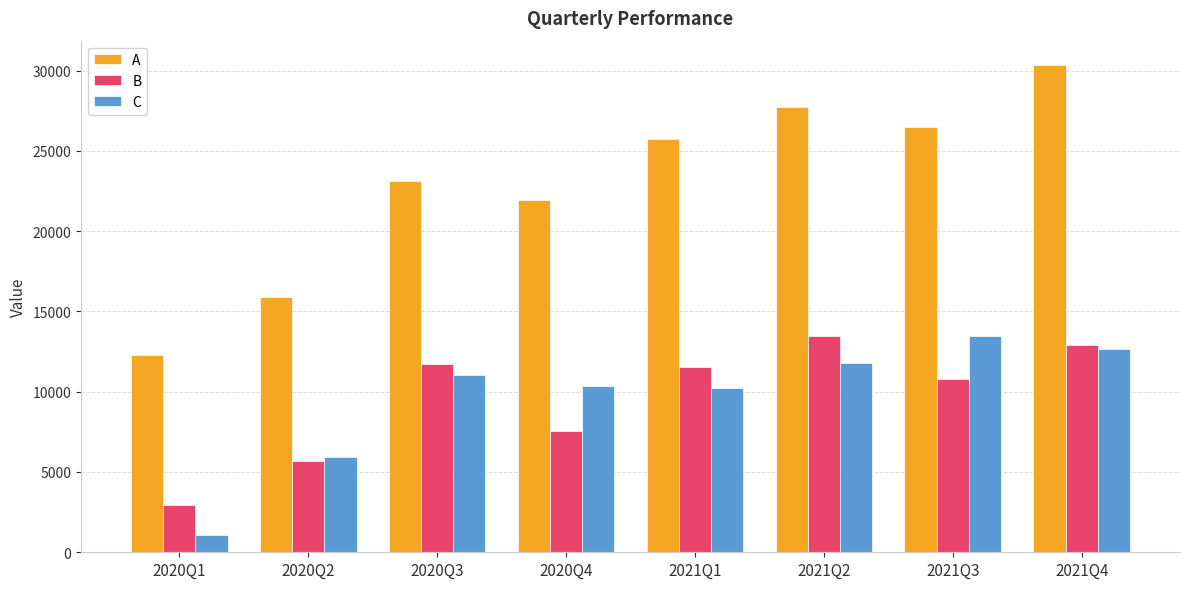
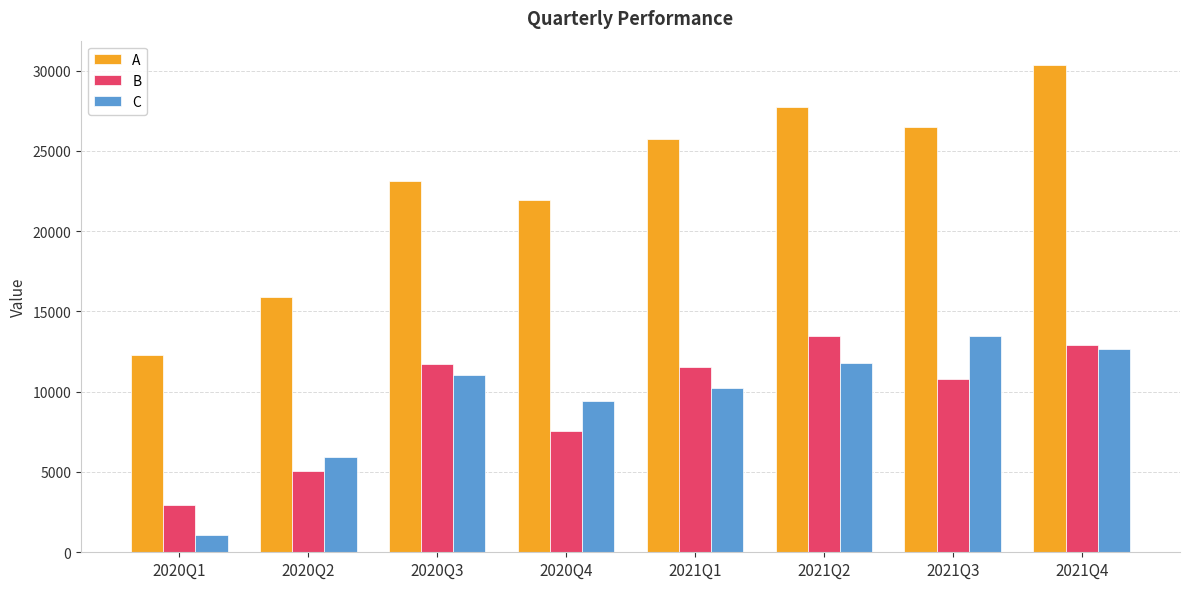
  {
    "A": {
      "2020Q1": 12300,
      "2020Q2": 15900,
      "2020Q3": 23100,
      "2020Q4": 22000,
      "2021Q1": 25800,
      "2021Q2": 27700,
      "2021Q3": 26500,
      "2021Q4": 30300
    },
    "B": {
      "2020Q1": 2900,
-     "2020Q2": 5700,
+     "2020Q2": 5100,
      "2020Q3": 11700,
      "2020Q4": 7600,
      "2021Q1": 11500,
      "2021Q2": 13500,
      "2021Q3": 10800,
      "2021Q4": 12900
    },
    "C": {
      "2020Q1": 1100,
      "2020Q2": 5900,
      "2020Q3": 11000,
-     "2020Q4": 10300,
+     "2020Q4": 9400,
      "2021Q1": 10200,
      "2021Q2": 11800,
      "2021Q3": 13500,
      "2021Q4": 12700
    }
  }
